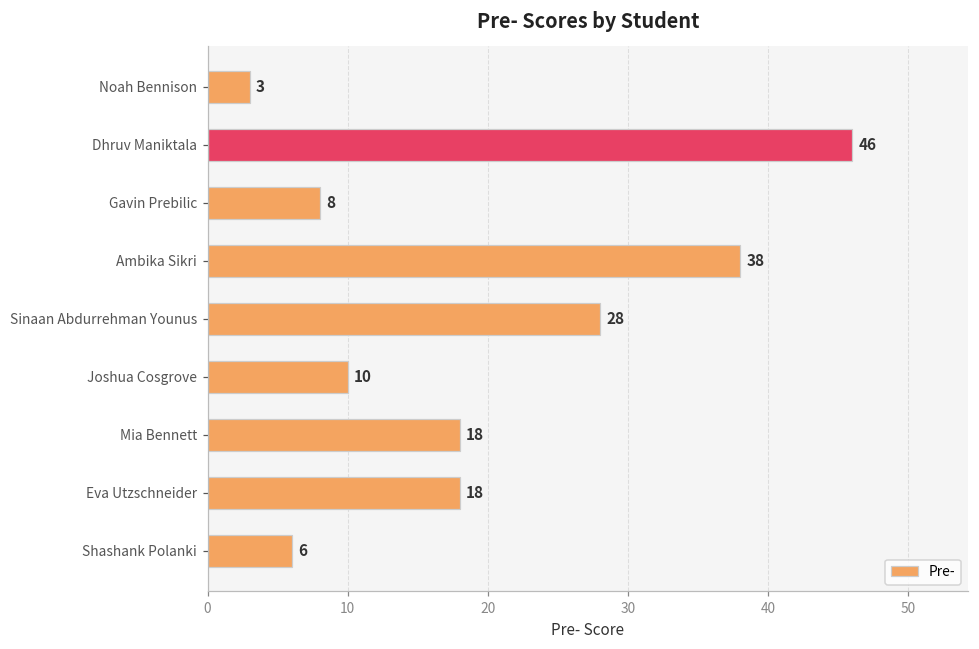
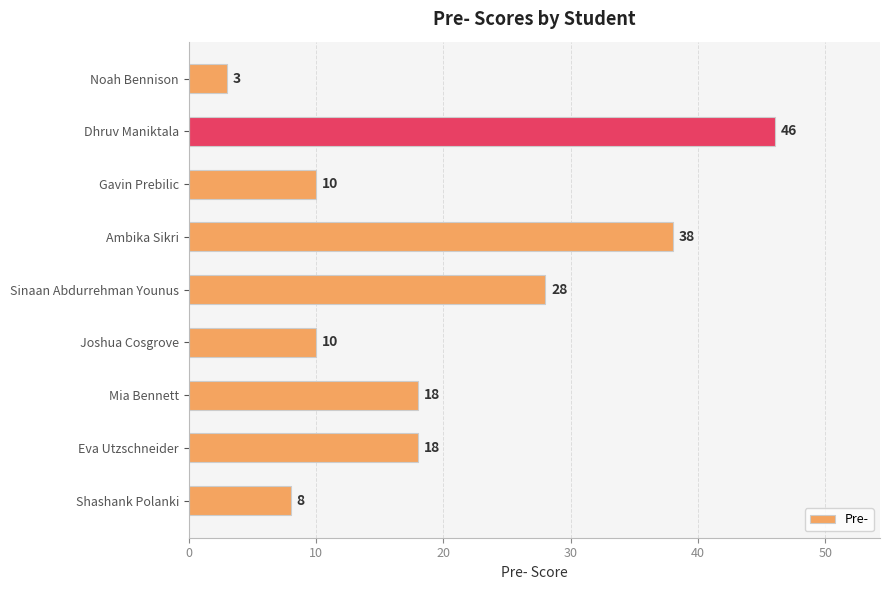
  {
    "Noah Bennison": 3,
    "Dhruv Maniktala": 46,
-   "Gavin Prebilic": 8,
+   "Gavin Prebilic": 10,
    "Ambika Sikri": 38,
    "Sinaan Abdurrehman Younus": 28,
    "Joshua Cosgrove": 10,
    "Mia Bennett": 18,
    "Eva Utzschneider": 18,
-   "Shashank Polanki": 6
+   "Shashank Polanki": 8
  }
